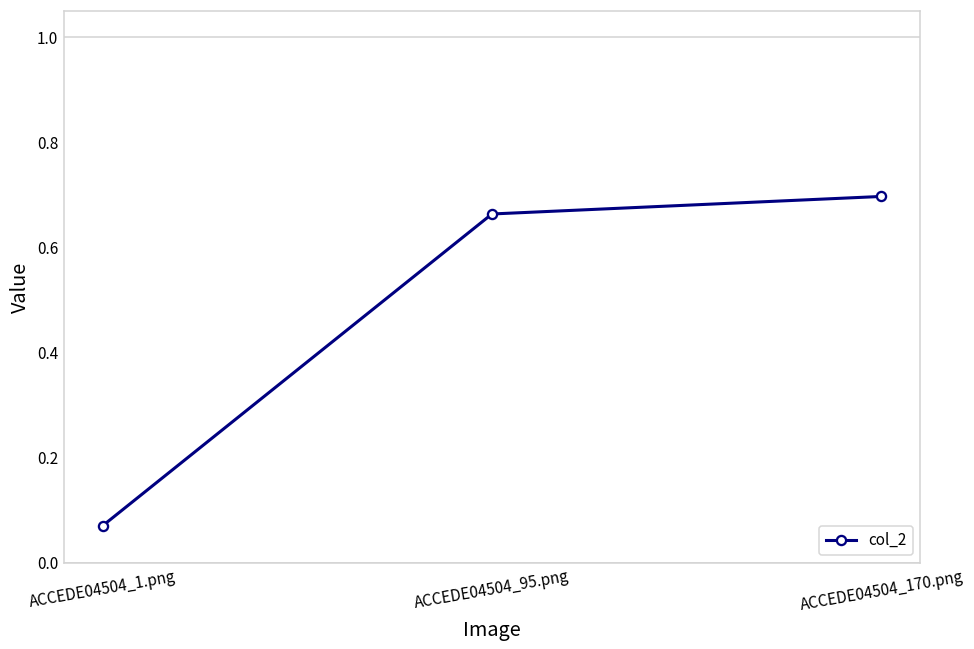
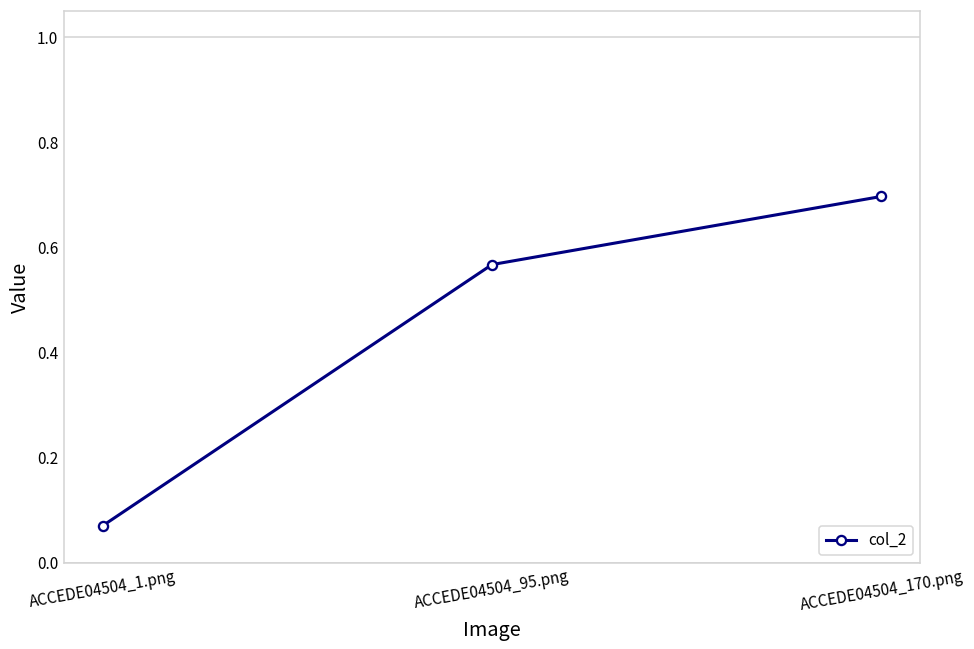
  {
    "ACCEDE04504_1.png": 0.07,
-   "ACCEDE04504_95.png": 0.66,
+   "ACCEDE04504_95.png": 0.57,
    "ACCEDE04504_170.png": 0.70
  }
